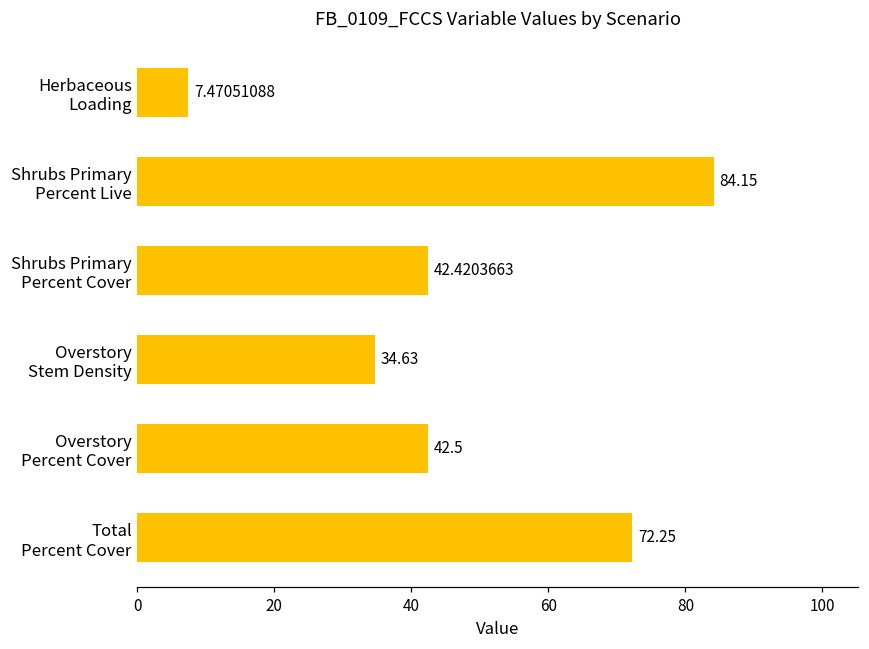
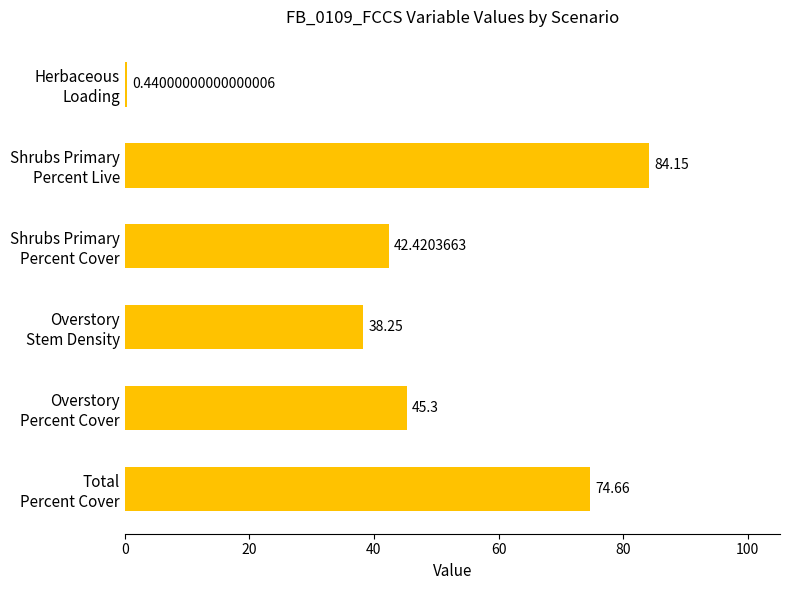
  {
-   "Herbaceous Loading": 7.47051088,
+   "Herbaceous Loading": 0.44000000000000006,
    "Shrubs Primary Percent Live": 84.15,
    "Shrubs Primary Percent Cover": 42.4203663,
-   "Overstory Stem Density": 34.63,
-   "Overstory Percent Cover": 42.5,
-   "Total Percent Cover": 72.25
+   "Overstory Stem Density": 38.25,
+   "Overstory Percent Cover": 45.3,
+   "Total Percent Cover": 74.66
  }
